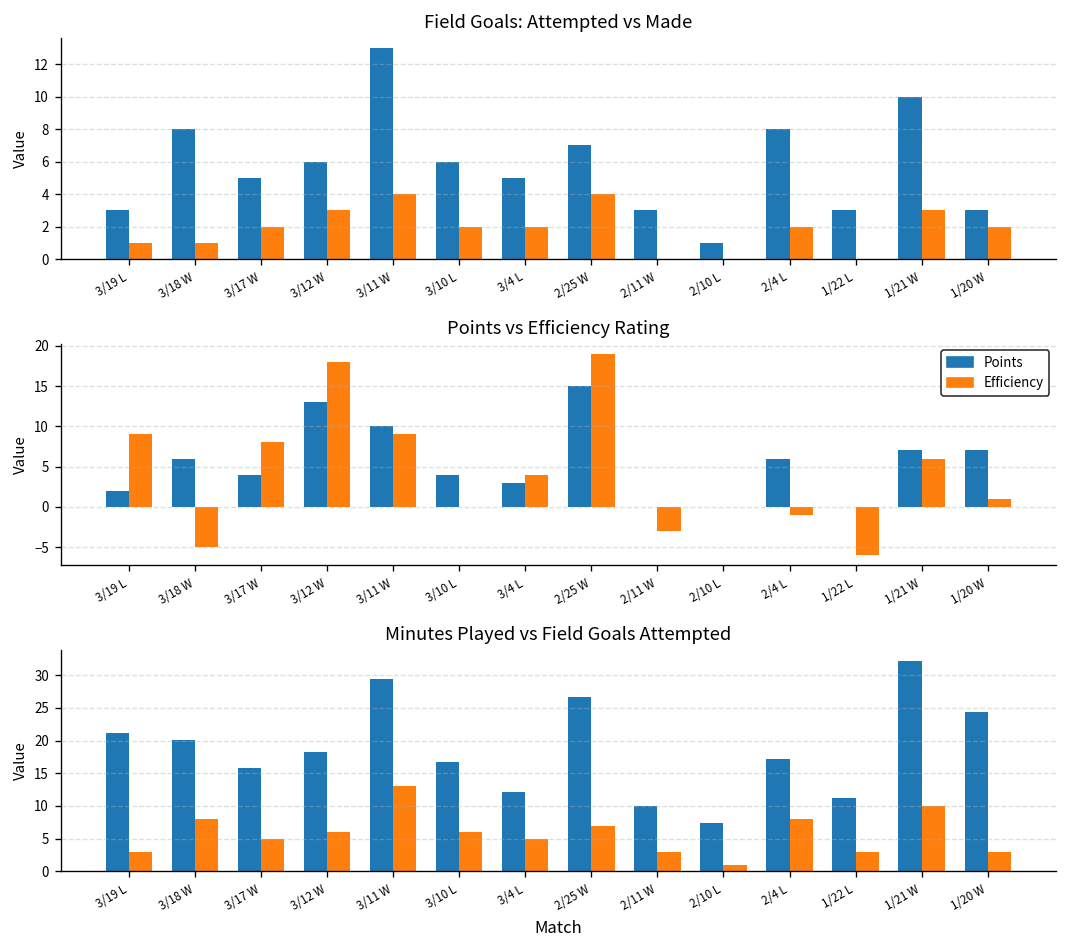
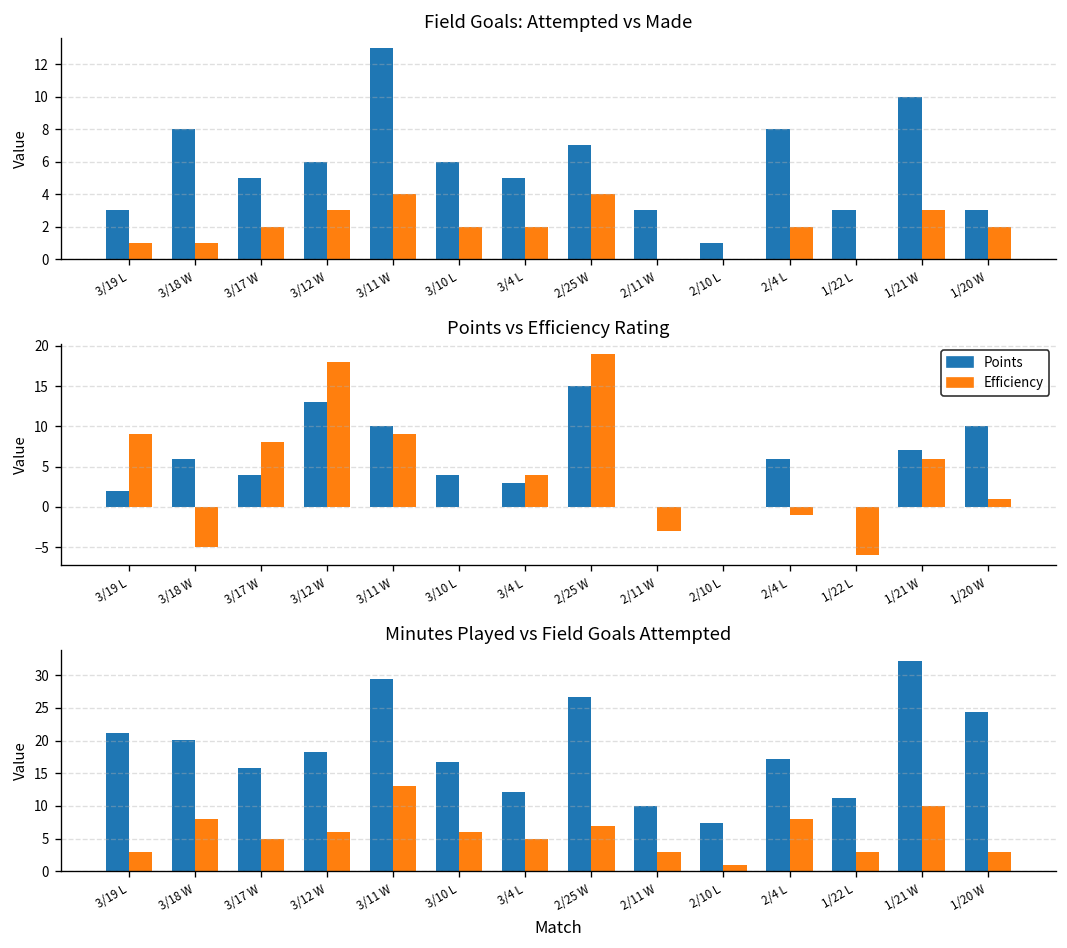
  {
    "Points vs Efficiency Rating": {
      "Points": {
        "3/19 L": 2,
        "3/18 W": 6,
        "3/17 W": 4,
        "3/12 W": 13,
        "3/11 W": 10,
        "3/10 L": 4,
        "3/4 L": 3,
        "2/25 W": 15,
        "2/11 W": 0,
        "2/10 L": 0,
        "2/4 L": 6,
        "1/22 L": 0,
        "1/21 W": 7,
-       "1/20 W": 7
+       "1/20 W": 10
      },
      "Efficiency": {
        "3/19 L": 9,
        "3/18 W": -5,
        "3/17 W": 8,
        "3/12 W": 18,
        "3/11 W": 9,
        "3/10 L": 0,
        "3/4 L": 4,
        "2/25 W": 19,
        "2/11 W": -3,
        "2/10 L": 0,
        "2/4 L": -1,
        "1/22 L": -6,
        "1/21 W": 6,
        "1/20 W": 1
      }
    }
  }
